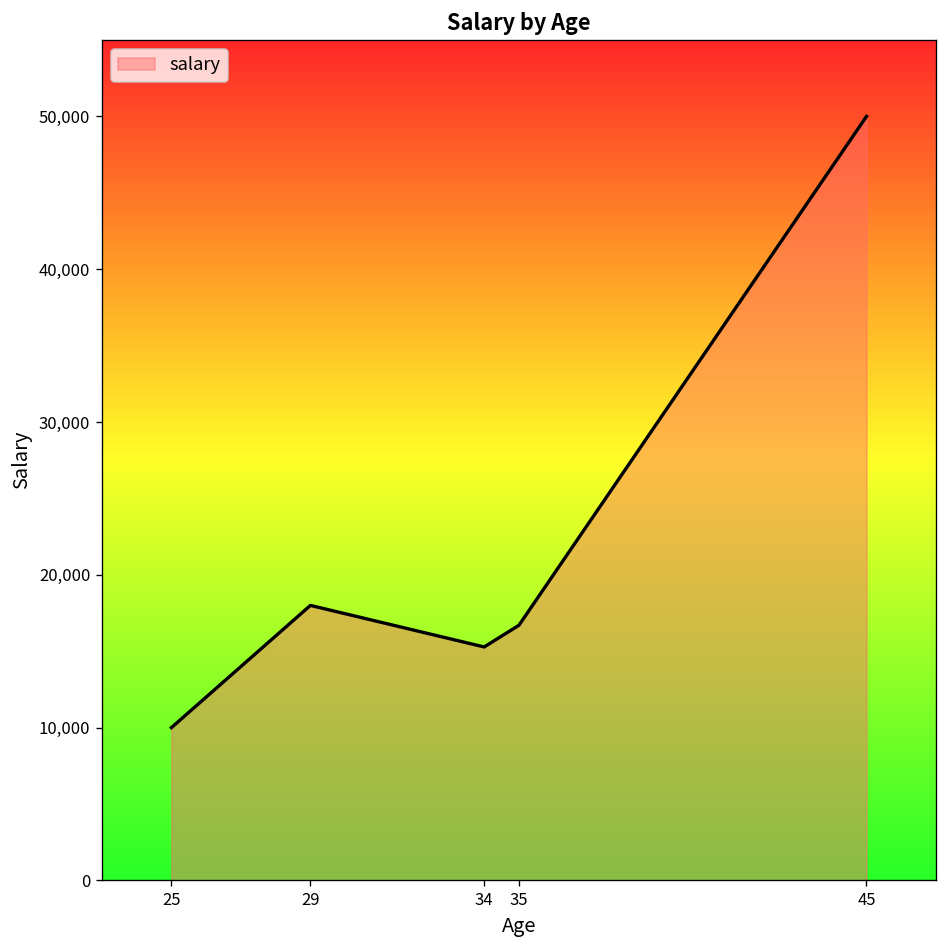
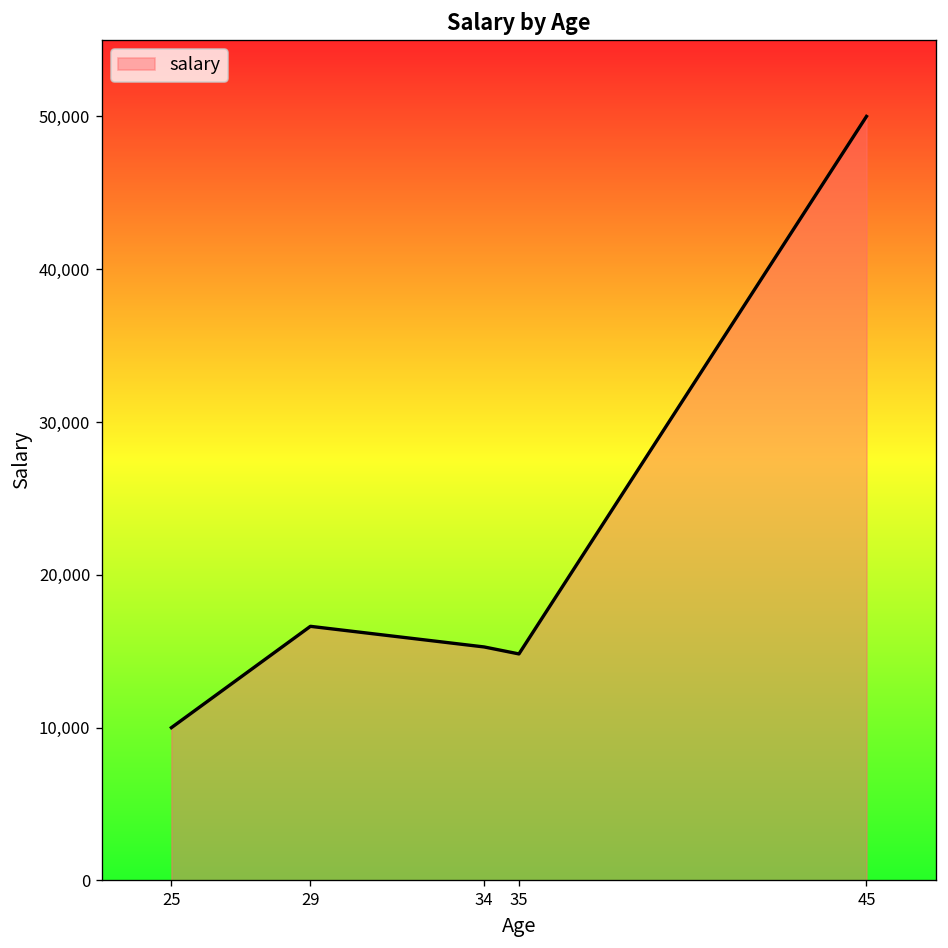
  {
    "25": "10,000",
-   "29": "18,000",
+   "29": "16,600",
    "34": "15,300",
-   "35": "16,700",
+   "35": "14,800",
    "45": "50,000"
  }
